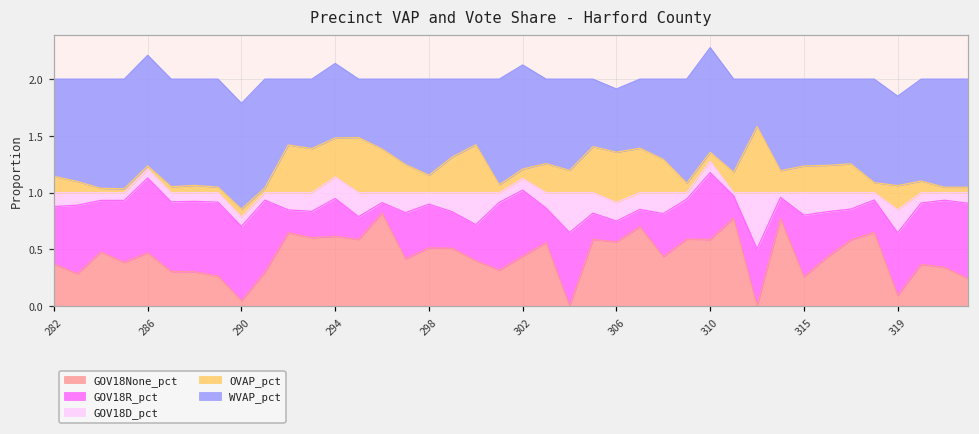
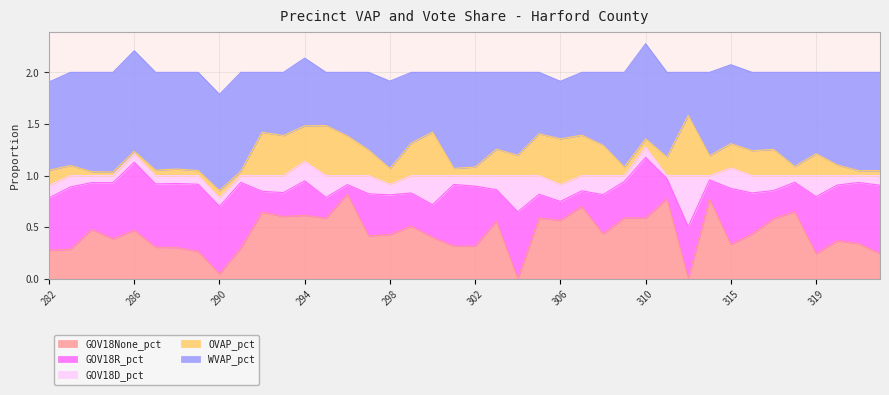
  {
    "GOV18None_pct": {
-     "282": 0.37,
+     "282": 0.28,
      "286": 0.47,
      "290": 0.05,
      "294": 0.62,
-     "298": 0.51,
-     "302": 0.44,
+     "298": 0.43,
+     "302": 0.32,
      "306": 0.57,
      "310": 0.59,
-     "315": 0.26,
-     "319": 0.09
+     "315": 0.33,
+     "319": 0.24
    },
    "GOV18R_pct": {
      "282": 0.51,
      "286": 0.66,
      "290": 0.65,
      "294": 0.33,
      "298": 0.39,
      "302": 0.58,
      "306": 0.18,
      "310": 0.59,
      "315": 0.54,
      "319": 0.55
    },
    "GOV18D_pct": {
      "282": 0.12,
      "286": 0.08,
      "290": 0.08,
      "294": 0.19,
      "298": 0.10,
      "302": 0.10,
      "306": 0.16,
      "310": 0.10,
      "315": 0.20,
      "319": 0.20
    },
    "OVAP_pct": {
      "282": 0.14,
      "286": 0.03,
      "290": 0.07,
      "294": 0.34,
      "298": 0.15,
      "302": 0.08,
      "306": 0.44,
      "310": 0.08,
      "315": 0.23,
      "319": 0.21
    },
    "WVAP_pct": {
      "282": 0.86,
      "286": 0.97,
      "290": 0.93,
      "294": 0.66,
      "298": 0.85,
      "302": 0.92,
      "306": 0.56,
      "310": 0.92,
      "315": 0.77,
      "319": 0.79
    }
  }
